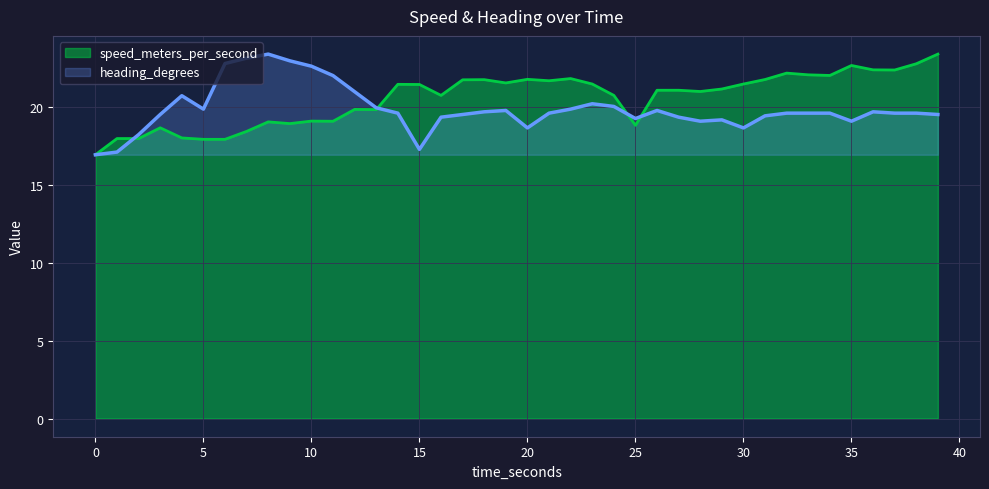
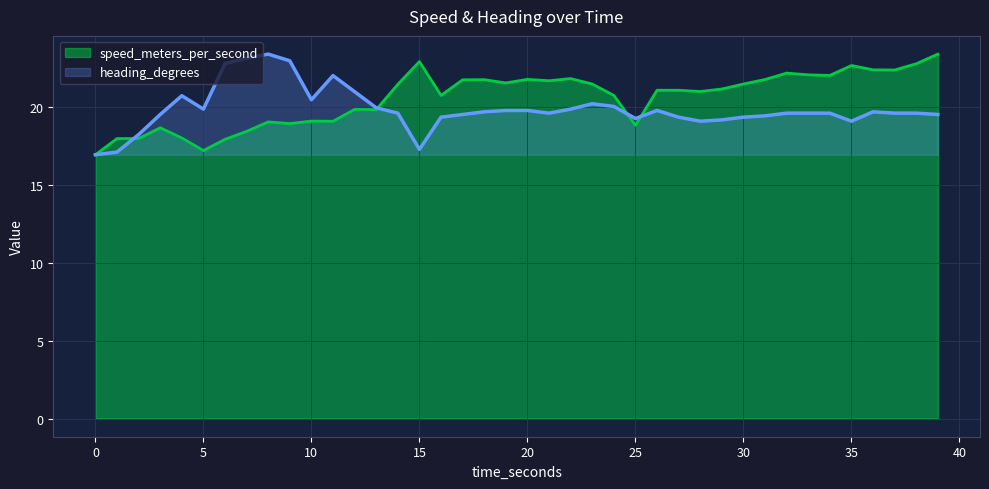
  {
    "speed_meters_per_second": {
-     "5": 17.9,
+     "5": 17.2,
      "10": 19.1,
-     "15": 21.4,
+     "15": 22.9,
      "20": 21.8,
      "25": 18.8,
      "30": 21.5,
      "35": 22.7
    },
    "heading_degrees": {
      "5": 19.9,
-     "10": 22.6,
+     "10": 20.5,
      "15": 17.3,
-     "20": 18.7,
+     "20": 19.8,
      "25": 19.3,
-     "30": 18.7,
+     "30": 19.3,
      "35": 19.1
    }
  }
